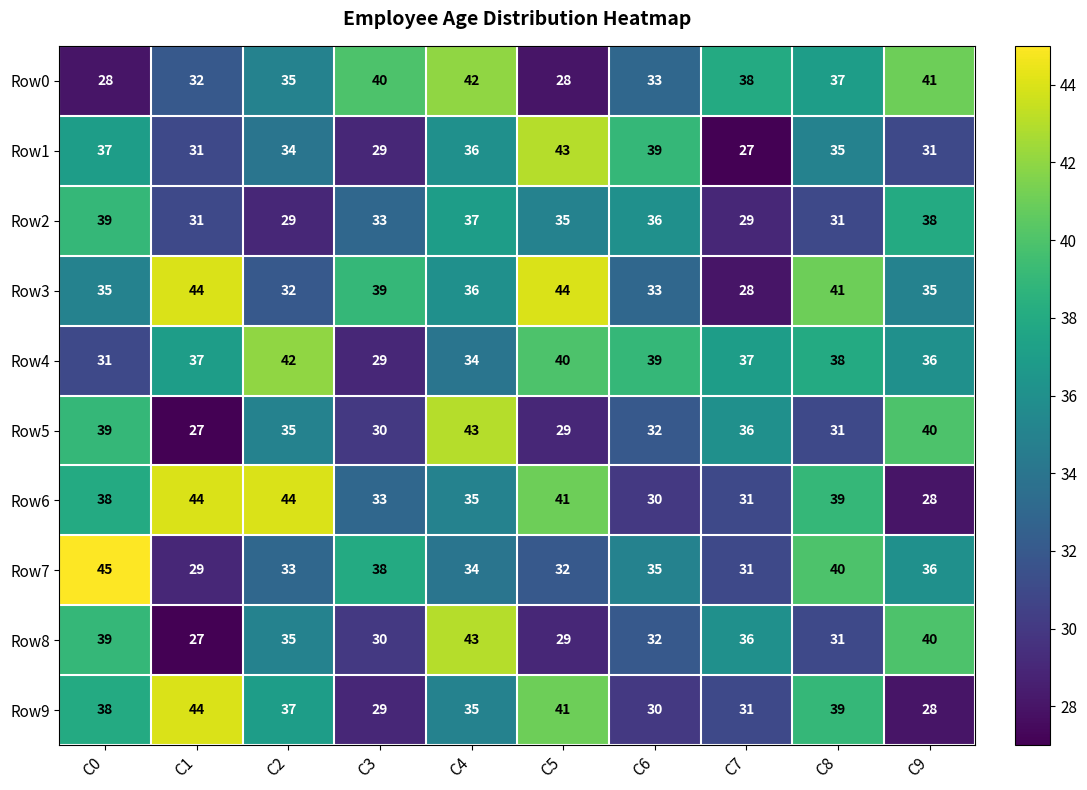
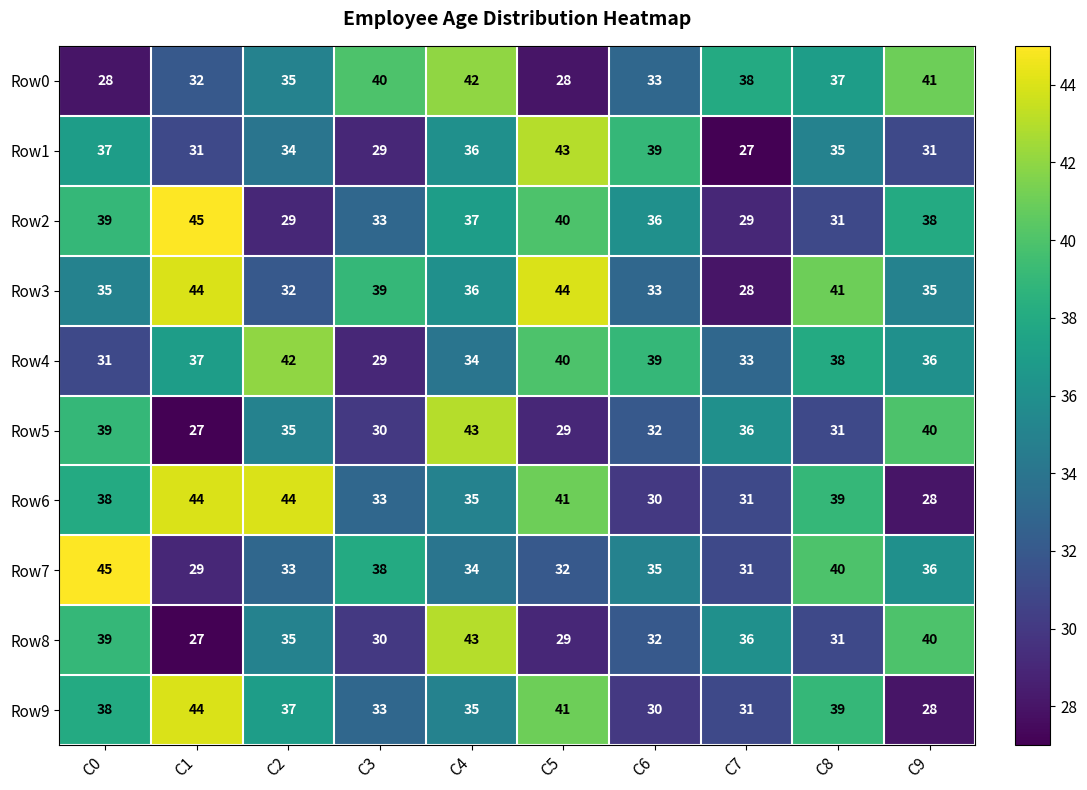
  {
    "Row0": {
      "C0": 28,
      "C1": 32,
      "C2": 35,
      "C3": 40,
      "C4": 42,
      "C5": 28,
      "C6": 33,
      "C7": 38,
      "C8": 37,
      "C9": 41
    },
    "Row1": {
      "C0": 37,
      "C1": 31,
      "C2": 34,
      "C3": 29,
      "C4": 36,
      "C5": 43,
      "C6": 39,
      "C7": 27,
      "C8": 35,
      "C9": 31
    },
    "Row2": {
      "C0": 39,
-     "C1": 31,
+     "C1": 45,
      "C2": 29,
      "C3": 33,
      "C4": 37,
-     "C5": 35,
+     "C5": 40,
      "C6": 36,
      "C7": 29,
      "C8": 31,
      "C9": 38
    },
    "Row3": {
      "C0": 35,
      "C1": 44,
      "C2": 32,
      "C3": 39,
      "C4": 36,
      "C5": 44,
      "C6": 33,
      "C7": 28,
      "C8": 41,
      "C9": 35
    },
    "Row4": {
      "C0": 31,
      "C1": 37,
      "C2": 42,
      "C3": 29,
      "C4": 34,
      "C5": 40,
      "C6": 39,
-     "C7": 37,
+     "C7": 33,
      "C8": 38,
      "C9": 36
    },
    "Row5": {
      "C0": 39,
      "C1": 27,
      "C2": 35,
      "C3": 30,
      "C4": 43,
      "C5": 29,
      "C6": 32,
      "C7": 36,
      "C8": 31,
      "C9": 40
    },
    "Row6": {
      "C0": 38,
      "C1": 44,
      "C2": 44,
      "C3": 33,
      "C4": 35,
      "C5": 41,
      "C6": 30,
      "C7": 31,
      "C8": 39,
      "C9": 28
    },
    "Row7": {
      "C0": 45,
      "C1": 29,
      "C2": 33,
      "C3": 38,
      "C4": 34,
      "C5": 32,
      "C6": 35,
      "C7": 31,
      "C8": 40,
      "C9": 36
    },
    "Row8": {
      "C0": 39,
      "C1": 27,
      "C2": 35,
      "C3": 30,
      "C4": 43,
      "C5": 29,
      "C6": 32,
      "C7": 36,
      "C8": 31,
      "C9": 40
    },
    "Row9": {
      "C0": 38,
      "C1": 44,
      "C2": 37,
-     "C3": 29,
+     "C3": 33,
      "C4": 35,
      "C5": 41,
      "C6": 30,
      "C7": 31,
      "C8": 39,
      "C9": 28
    }
  }
